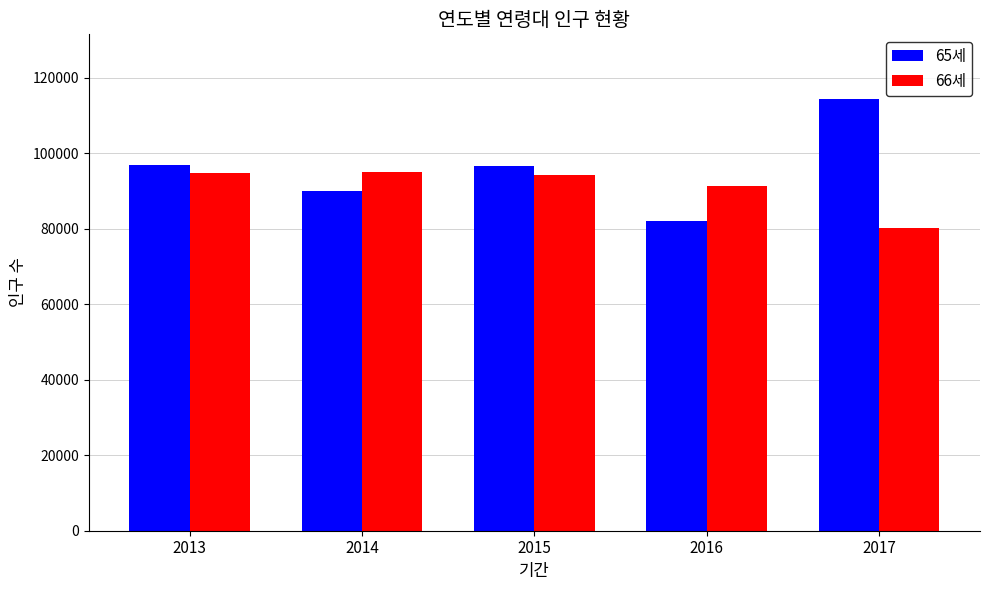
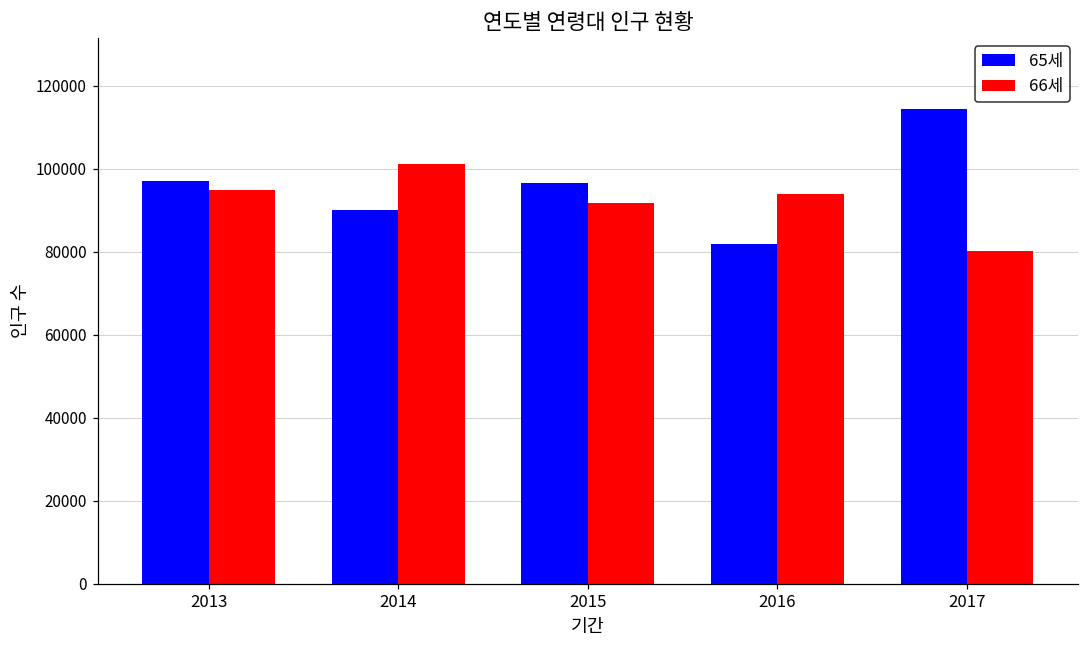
  {
    "65세": {
      "2013": 97000,
      "2014": 90000,
      "2015": 97000,
      "2016": 82000,
      "2017": 114000
    },
    "66세": {
      "2013": 95000,
-     "2014": 95000,
-     "2015": 94000,
-     "2016": 91000,
+     "2014": 101000,
+     "2015": 92000,
+     "2016": 94000,
      "2017": 80000
    }
  }
